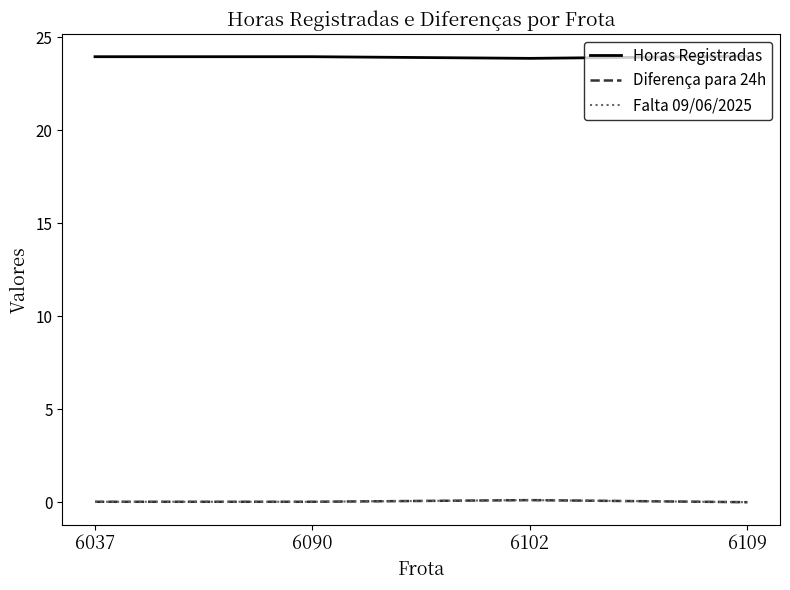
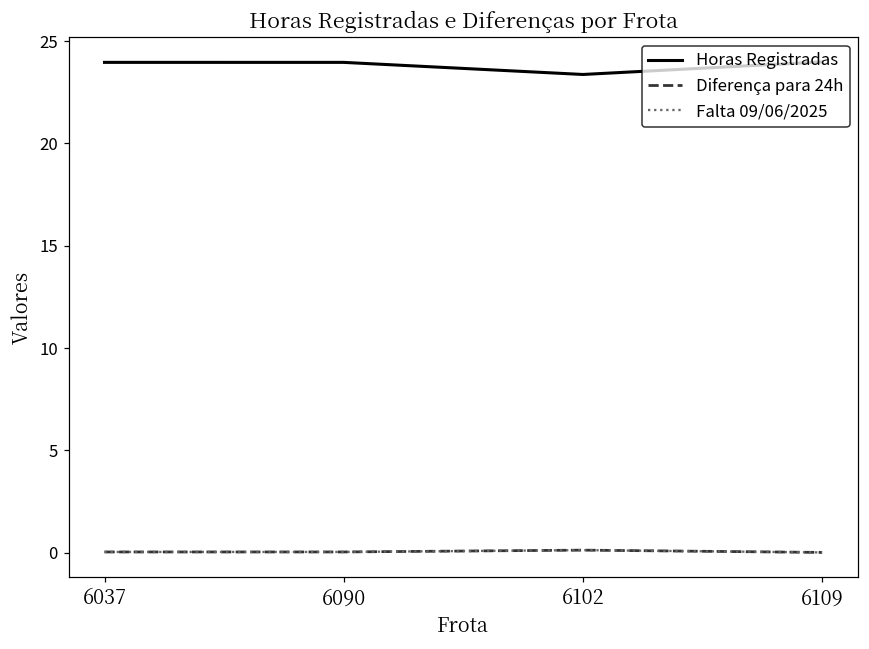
  {
    "Horas Registradas": {
      "6037": 24.0,
      "6090": 24.0,
-     "6102": 23.9
+     "6102": 23.4
    },
    "Falta 09/06/2025": {
      "6037": 0.0,
      "6090": 0.0,
      "6102": 0.1,
      "6109": 0.0
    }
  }
